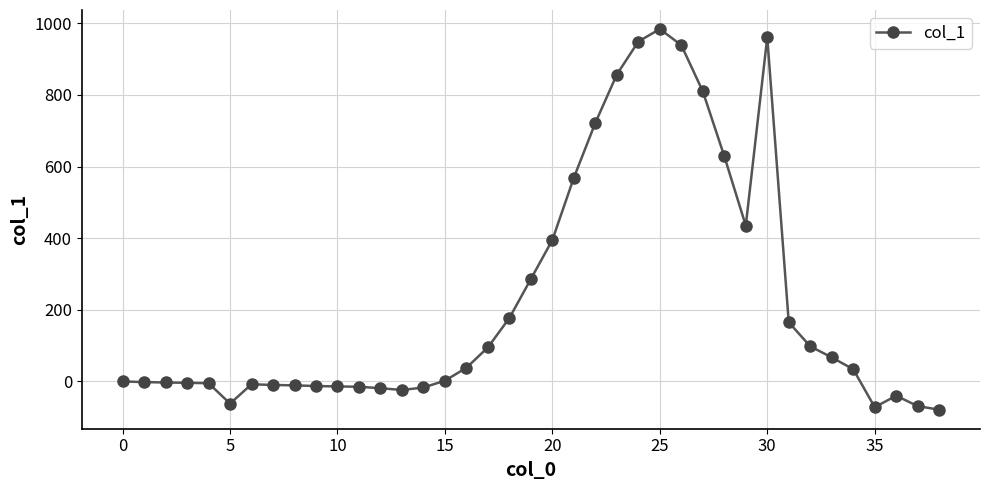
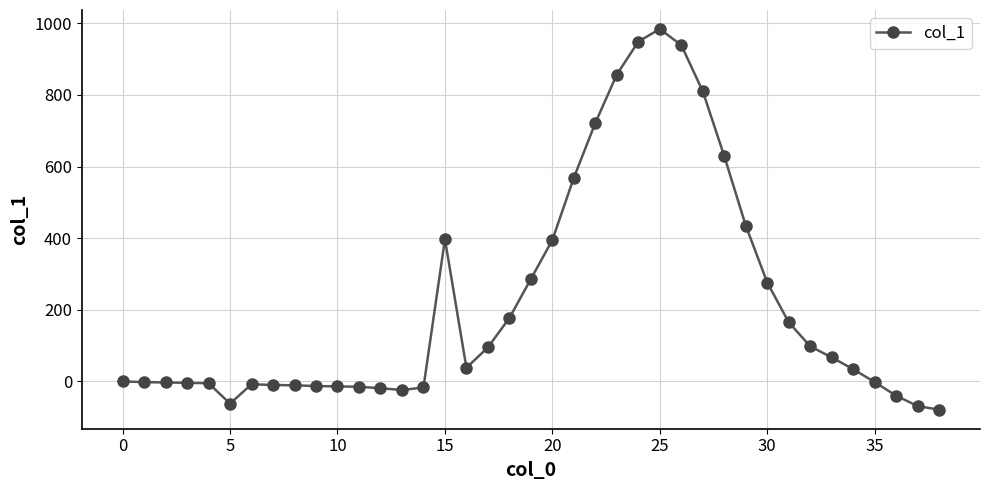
  {
    "0": 0,
    "5": -60,
    "10": -10,
-   "15": 0,
+   "15": 400,
    "20": 400,
    "25": 980,
-   "30": 960,
-   "35": -70
+   "30": 280,
+   "35": 0
  }
